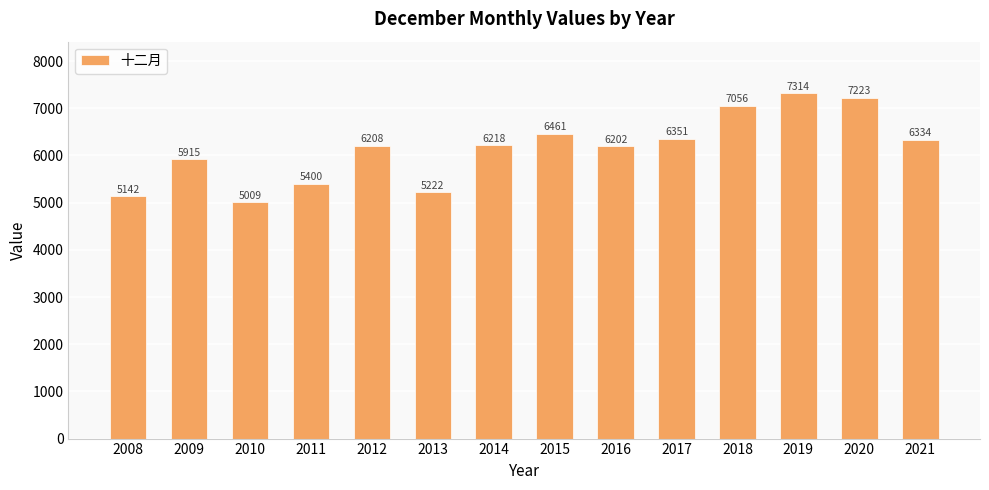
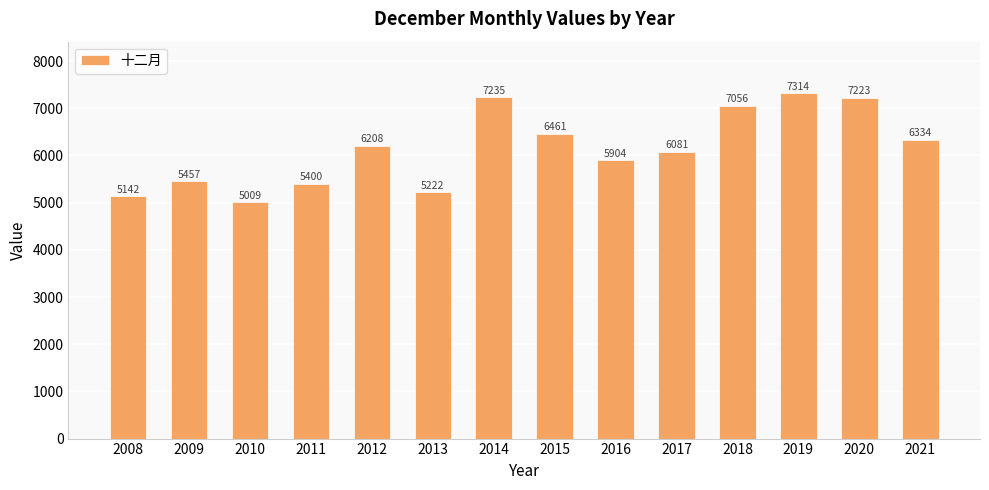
  {
    "2008": 5142,
-   "2009": 5915,
+   "2009": 5457,
    "2010": 5009,
    "2011": 5400,
    "2012": 6208,
    "2013": 5222,
-   "2014": 6218,
+   "2014": 7235,
    "2015": 6461,
-   "2016": 6202,
-   "2017": 6351,
+   "2016": 5904,
+   "2017": 6081,
    "2018": 7056,
    "2019": 7314,
    "2020": 7223,
    "2021": 6334
  }
